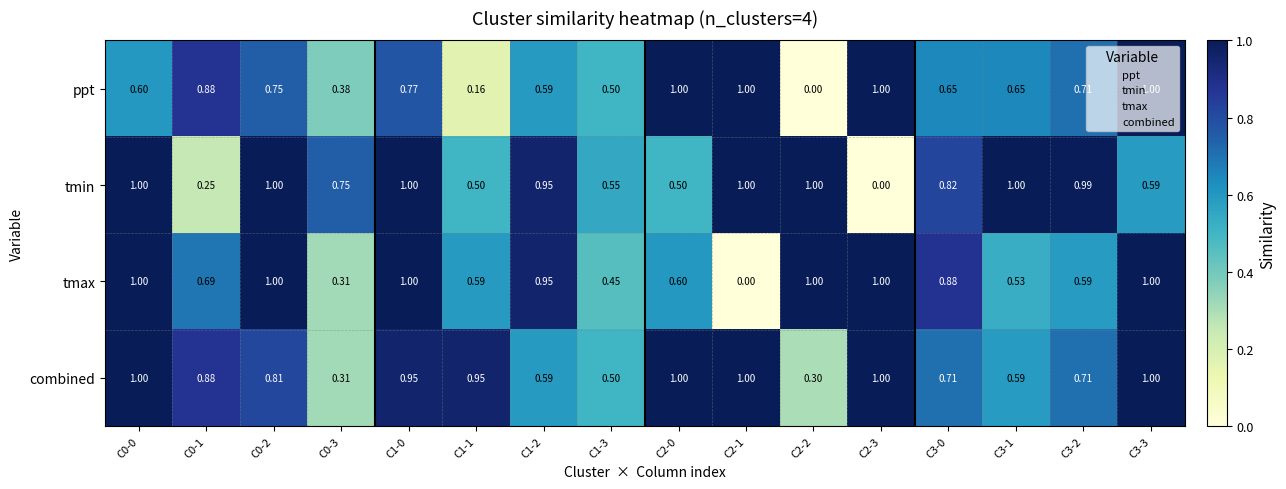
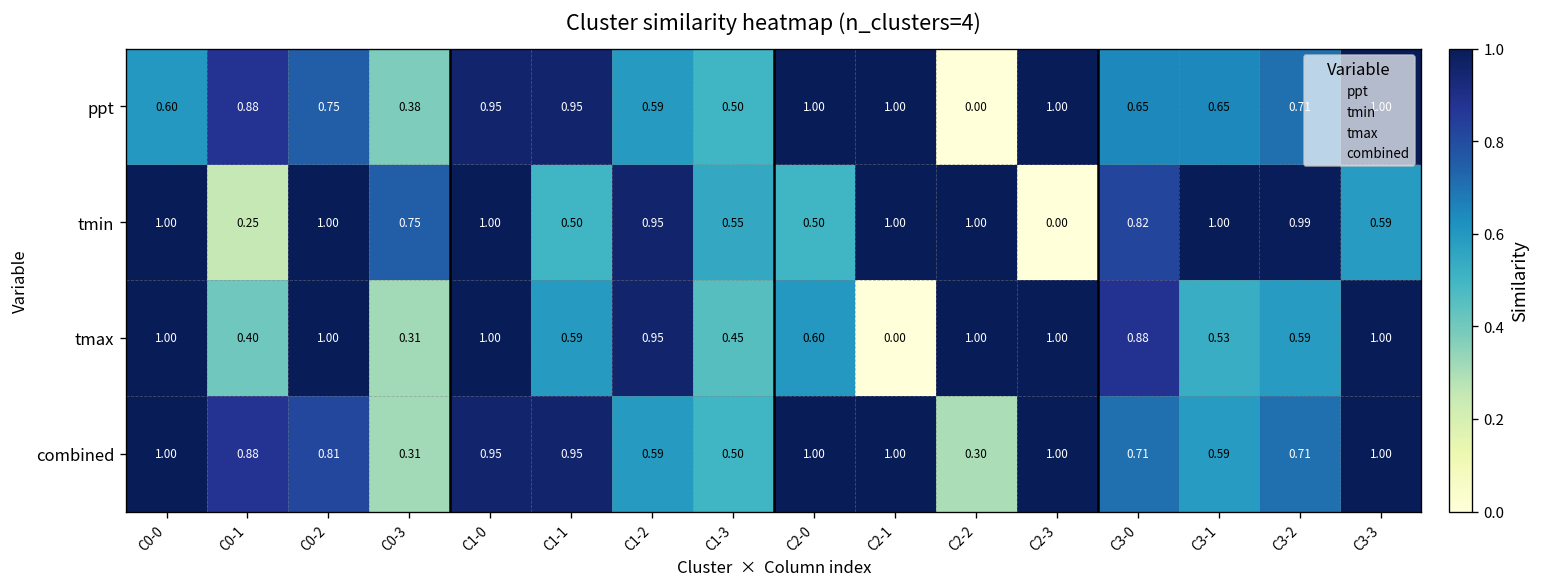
  {
    "ppt": {
      "C0-0": 0.60,
      "C0-1": 0.88,
      "C0-2": 0.75,
      "C0-3": 0.38,
-     "C1-0": 0.77,
-     "C1-1": 0.16,
+     "C1-0": 0.95,
+     "C1-1": 0.95,
      "C1-2": 0.59,
      "C1-3": 0.50,
      "C2-0": 1.00,
      "C2-1": 1.00,
      "C2-2": 0.00,
      "C2-3": 1.00,
      "C3-0": 0.65,
      "C3-1": 0.65
    },
    "tmin": {
      "C0-0": 1.00,
      "C0-1": 0.25,
      "C0-2": 1.00,
      "C0-3": 0.75,
      "C1-0": 1.00,
      "C1-1": 0.50,
      "C1-2": 0.95,
      "C1-3": 0.55,
      "C2-0": 0.50,
      "C2-1": 1.00,
      "C2-2": 1.00,
      "C2-3": 0.00,
      "C3-0": 0.82,
      "C3-1": 1.00,
      "C3-2": 0.99,
      "C3-3": 0.59
    },
    "tmax": {
      "C0-0": 1.00,
-     "C0-1": 0.69,
+     "C0-1": 0.40,
      "C0-2": 1.00,
      "C0-3": 0.31,
      "C1-0": 1.00,
      "C1-1": 0.59,
      "C1-2": 0.95,
      "C1-3": 0.45,
      "C2-0": 0.60,
      "C2-1": 0.00,
      "C2-2": 1.00,
      "C2-3": 1.00,
      "C3-0": 0.88,
      "C3-1": 0.53,
      "C3-2": 0.59,
      "C3-3": 1.00
    },
    "combined": {
      "C0-0": 1.00,
      "C0-1": 0.88,
      "C0-2": 0.81,
      "C0-3": 0.31,
      "C1-0": 0.95,
      "C1-1": 0.95,
      "C1-2": 0.59,
      "C1-3": 0.50,
      "C2-0": 1.00,
      "C2-1": 1.00,
      "C2-2": 0.30,
      "C2-3": 1.00,
      "C3-0": 0.71,
      "C3-1": 0.59,
      "C3-2": 0.71,
      "C3-3": 1.00
    }
  }
